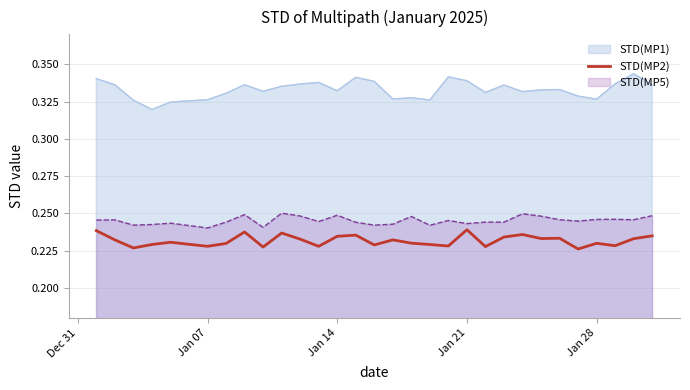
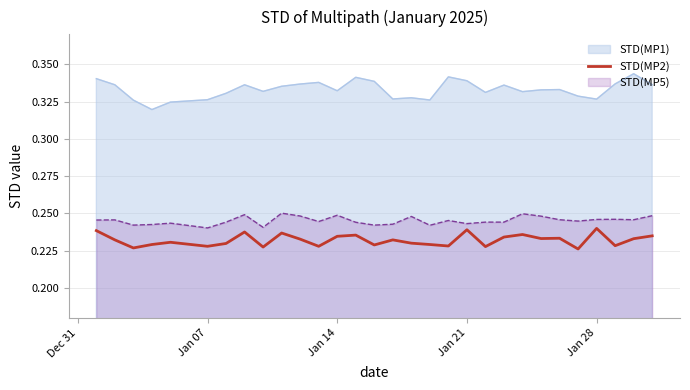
  {
    "STD(MP2)": {
      "Jan 07": 0.228,
      "Jan 14": 0.235,
      "Jan 21": 0.24,
-     "Jan 28": 0.23
+     "Jan 28": 0.24
    }
  }
